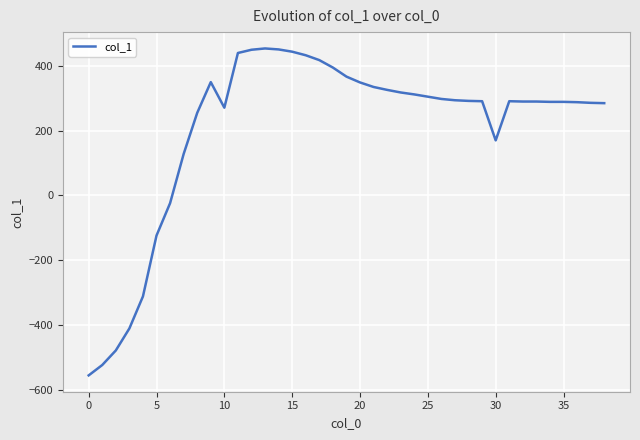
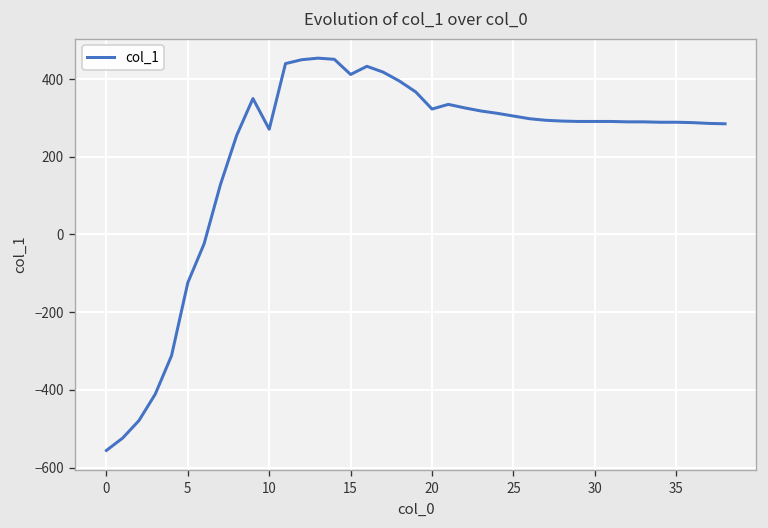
  {
    "0": -560,
    "5": -120,
    "10": 270,
-   "15": 440,
-   "20": 350,
+   "15": 410,
+   "20": 320,
    "25": 310,
-   "30": 170,
+   "30": 290,
    "35": 290
  }
